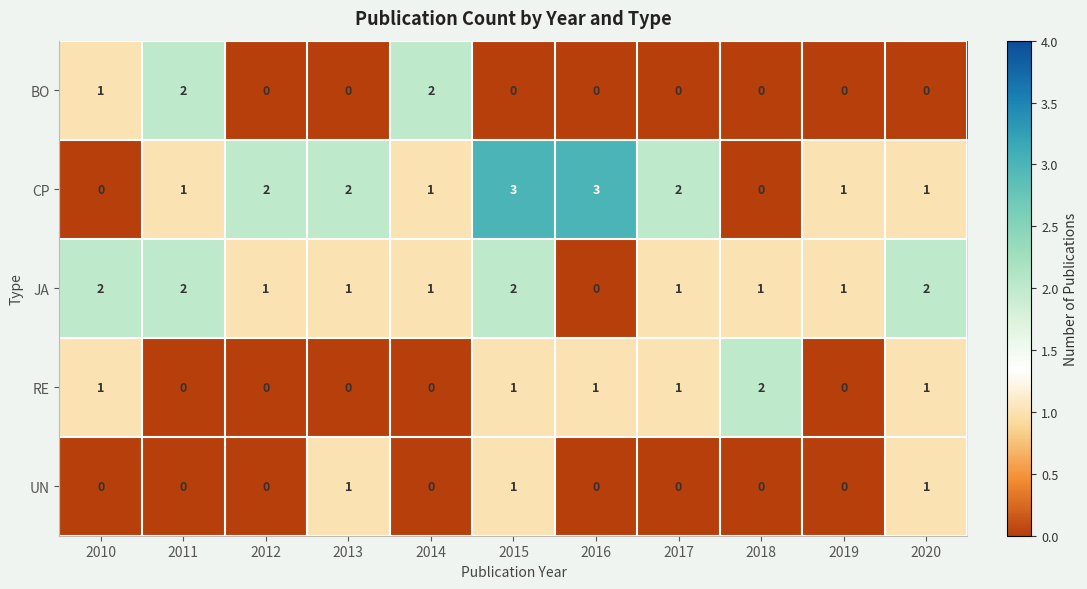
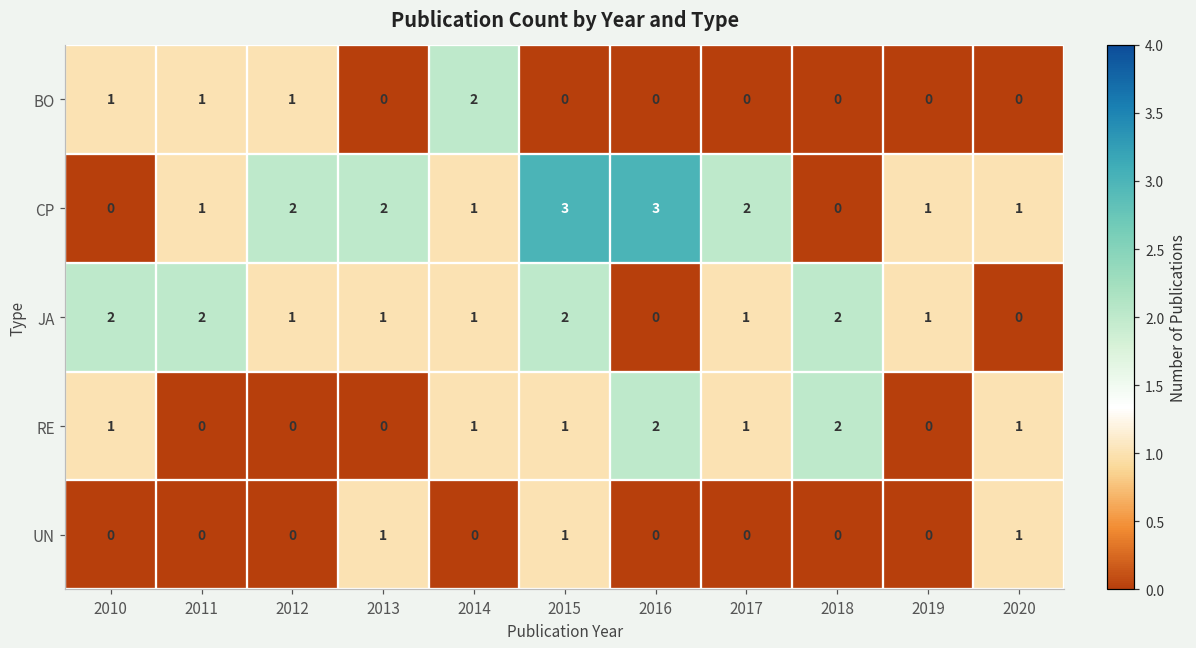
  {
    "BO": {
      "2010": 1,
-     "2011": 2,
-     "2012": 0,
+     "2011": 1,
+     "2012": 1,
      "2013": 0,
      "2014": 2,
      "2015": 0,
      "2016": 0,
      "2017": 0,
      "2018": 0,
      "2019": 0,
      "2020": 0
    },
    "CP": {
      "2010": 0,
      "2011": 1,
      "2012": 2,
      "2013": 2,
      "2014": 1,
      "2015": 3,
      "2016": 3,
      "2017": 2,
      "2018": 0,
      "2019": 1,
      "2020": 1
    },
    "JA": {
      "2010": 2,
      "2011": 2,
      "2012": 1,
      "2013": 1,
      "2014": 1,
      "2015": 2,
      "2016": 0,
      "2017": 1,
-     "2018": 1,
+     "2018": 2,
      "2019": 1,
-     "2020": 2
+     "2020": 0
    },
    "RE": {
      "2010": 1,
      "2011": 0,
      "2012": 0,
      "2013": 0,
-     "2014": 0,
+     "2014": 1,
      "2015": 1,
-     "2016": 1,
+     "2016": 2,
      "2017": 1,
      "2018": 2,
      "2019": 0,
      "2020": 1
    },
    "UN": {
      "2010": 0,
      "2011": 0,
      "2012": 0,
      "2013": 1,
      "2014": 0,
      "2015": 1,
      "2016": 0,
      "2017": 0,
      "2018": 0,
      "2019": 0,
      "2020": 1
    }
  }
